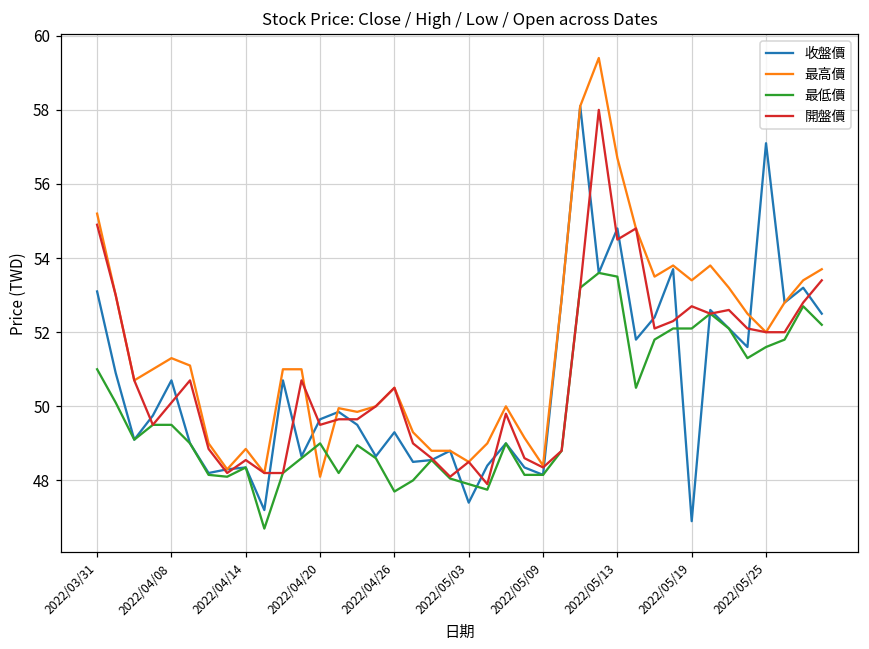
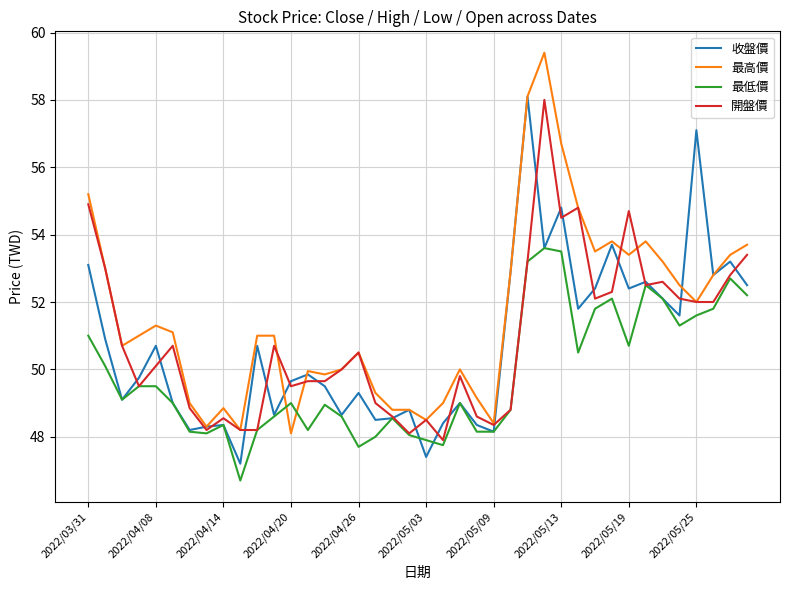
  {
    "收盤價": {
      "2022/03/31": 53.1,
      "2022/04/08": 50.7,
      "2022/04/20": 49.7,
      "2022/04/26": 49.3,
      "2022/05/03": 47.4,
      "2022/05/13": 54.8,
-     "2022/05/19": 46.9,
+     "2022/05/19": 52.4,
      "2022/05/25": 57.1
    },
    "最高價": {
      "2022/03/31": 55.2,
      "2022/04/08": 51.3,
      "2022/04/14": 48.9,
      "2022/04/20": 48.1,
      "2022/05/13": 56.7,
      "2022/05/19": 53.4
    },
    "最低價": {
      "2022/03/31": 51.0,
      "2022/04/08": 49.5,
      "2022/04/20": 49.0,
      "2022/04/26": 47.7,
      "2022/05/03": 47.9,
      "2022/05/13": 53.5,
-     "2022/05/19": 52.1,
+     "2022/05/19": 50.7,
      "2022/05/25": 51.6
    },
    "開盤價": {
      "2022/03/31": 54.9,
      "2022/04/08": 50.1,
      "2022/04/14": 48.6,
      "2022/04/20": 49.5,
      "2022/05/13": 54.5,
-     "2022/05/19": 52.7
+     "2022/05/19": 54.7
    }
  }
